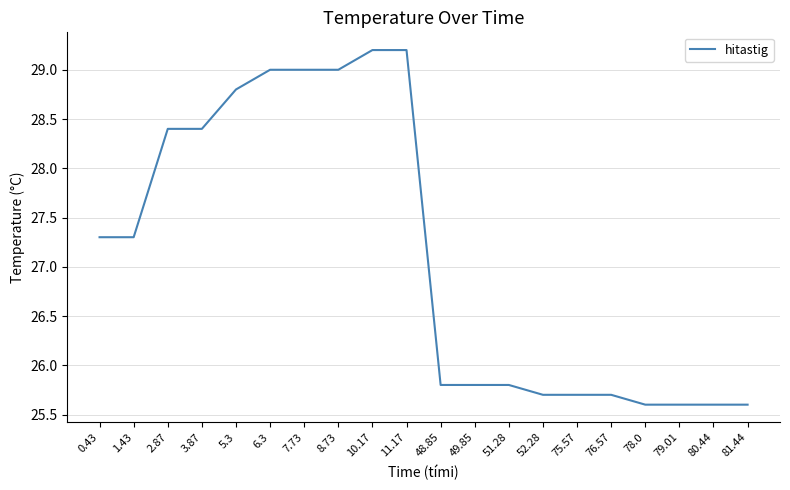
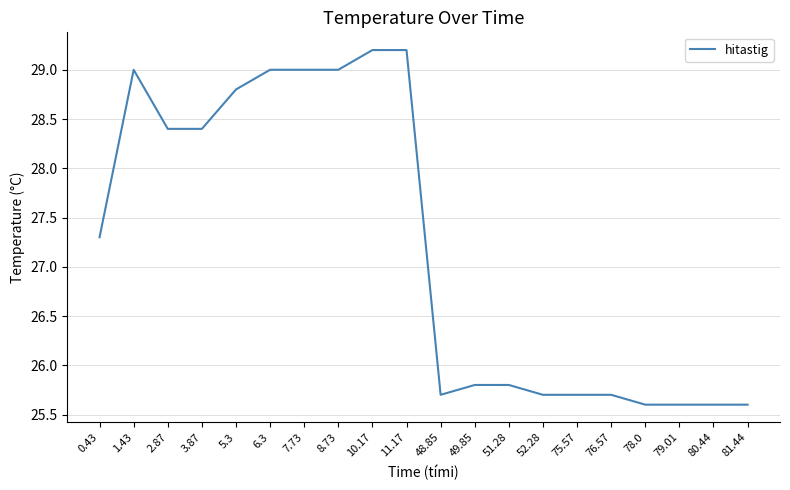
  {
    "0.43": 27.3,
-   "1.43": 27.3,
+   "1.43": 29.0,
    "2.87": 28.4,
    "3.87": 28.4,
    "5.3": 28.8,
    "6.3": 29.0,
    "7.73": 29.0,
    "8.73": 29.0,
    "10.17": 29.2,
    "11.17": 29.2,
-   "48.85": 25.8,
+   "48.85": 25.7,
    "49.85": 25.8,
    "51.28": 25.8,
    "52.28": 25.7,
    "75.57": 25.7,
    "76.57": 25.7,
    "78.0": 25.6,
    "79.01": 25.6,
    "80.44": 25.6,
    "81.44": 25.6
  }
